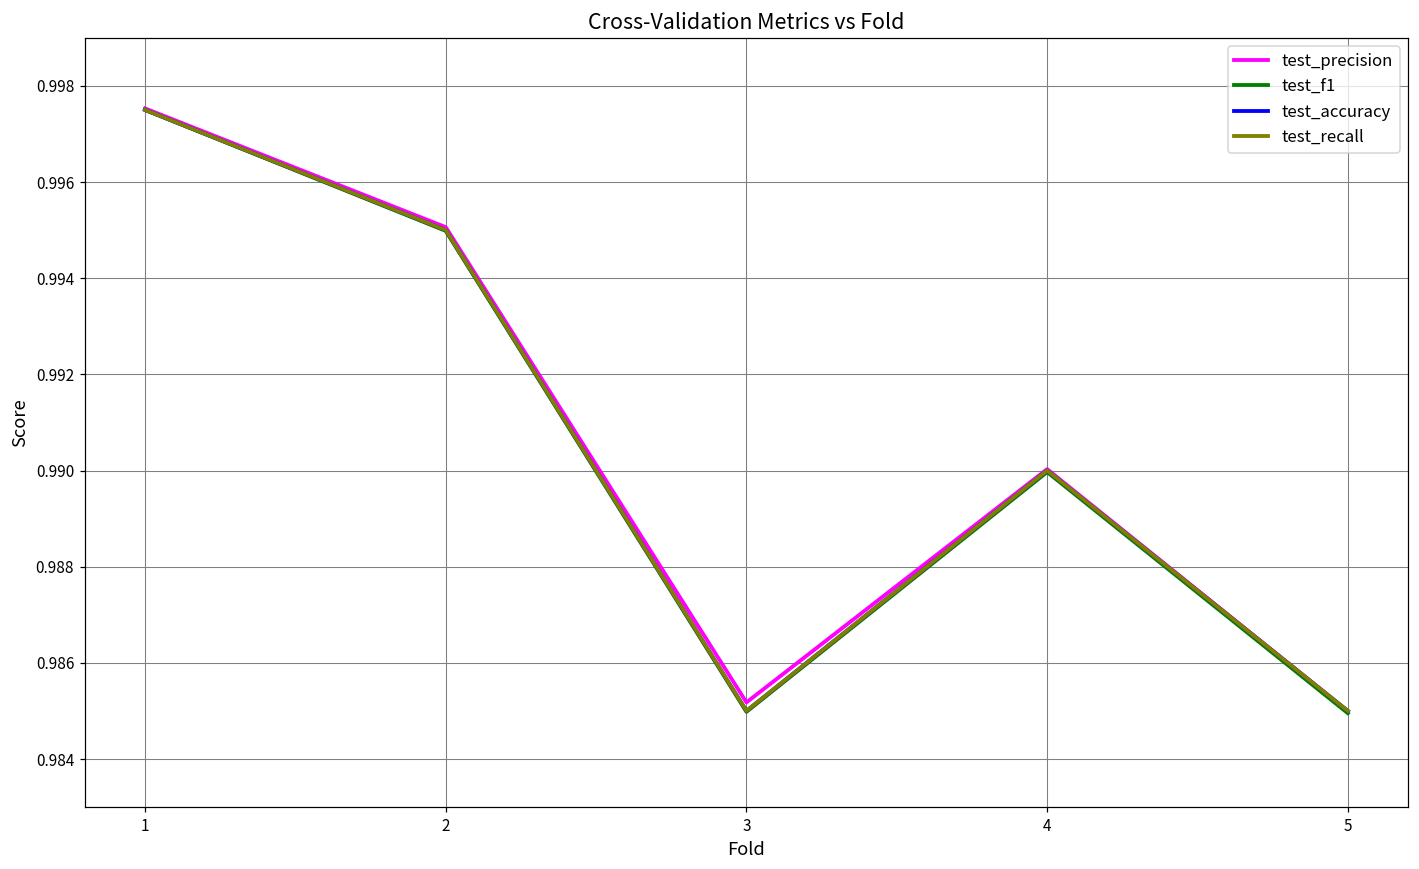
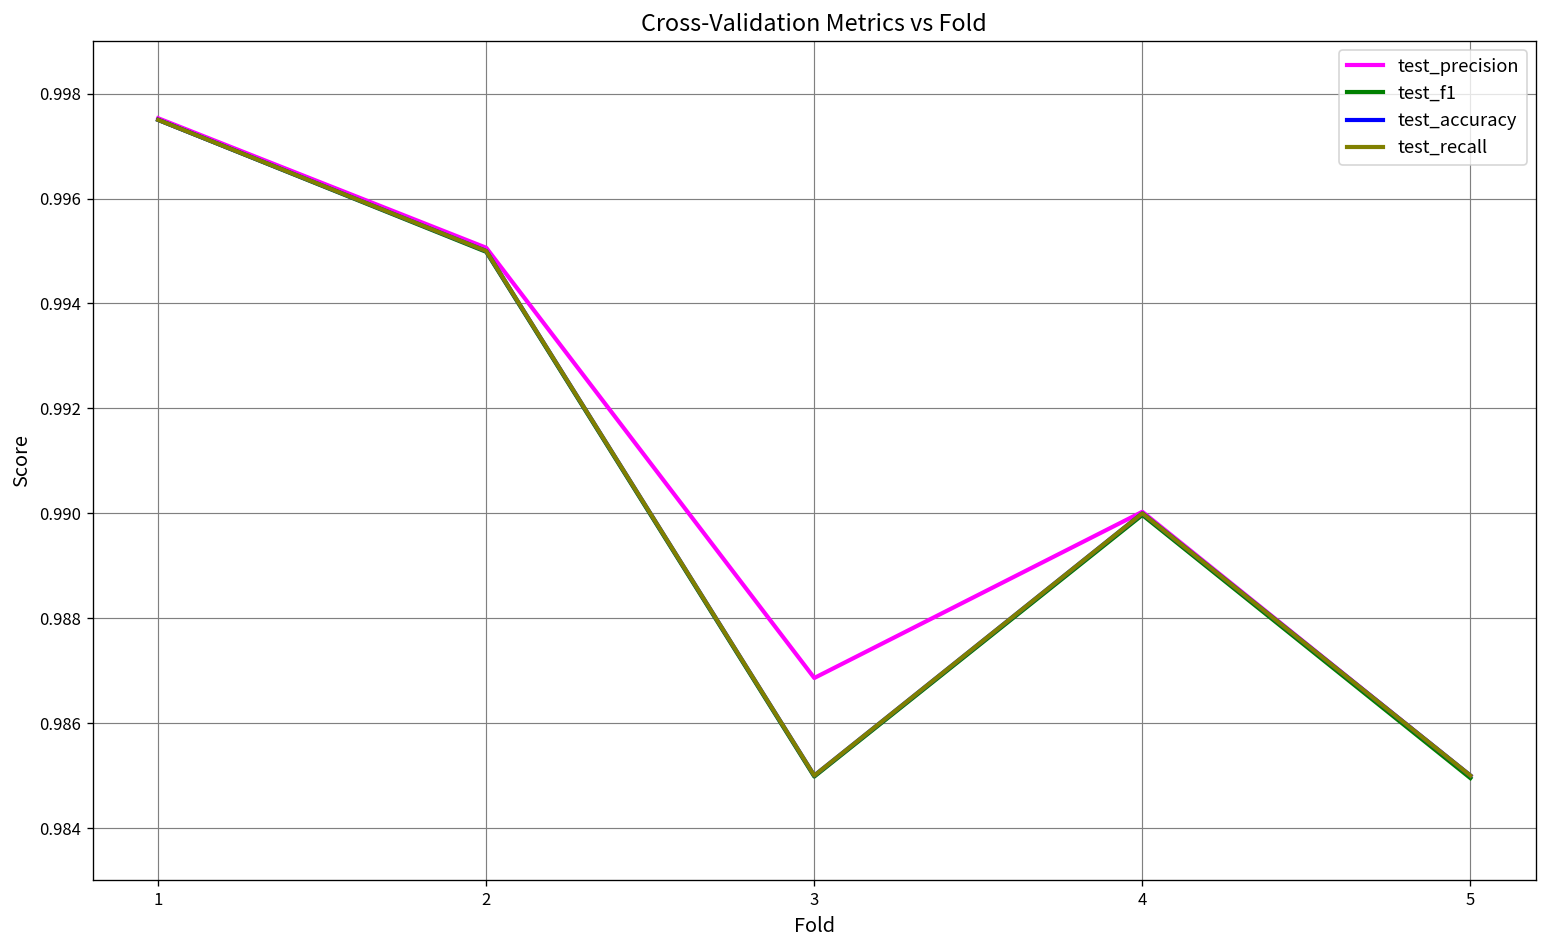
  {
    "test_precision": {
      "2": 0.9951,
-     "3": 0.9852
+     "3": 0.9869
    }
  }
